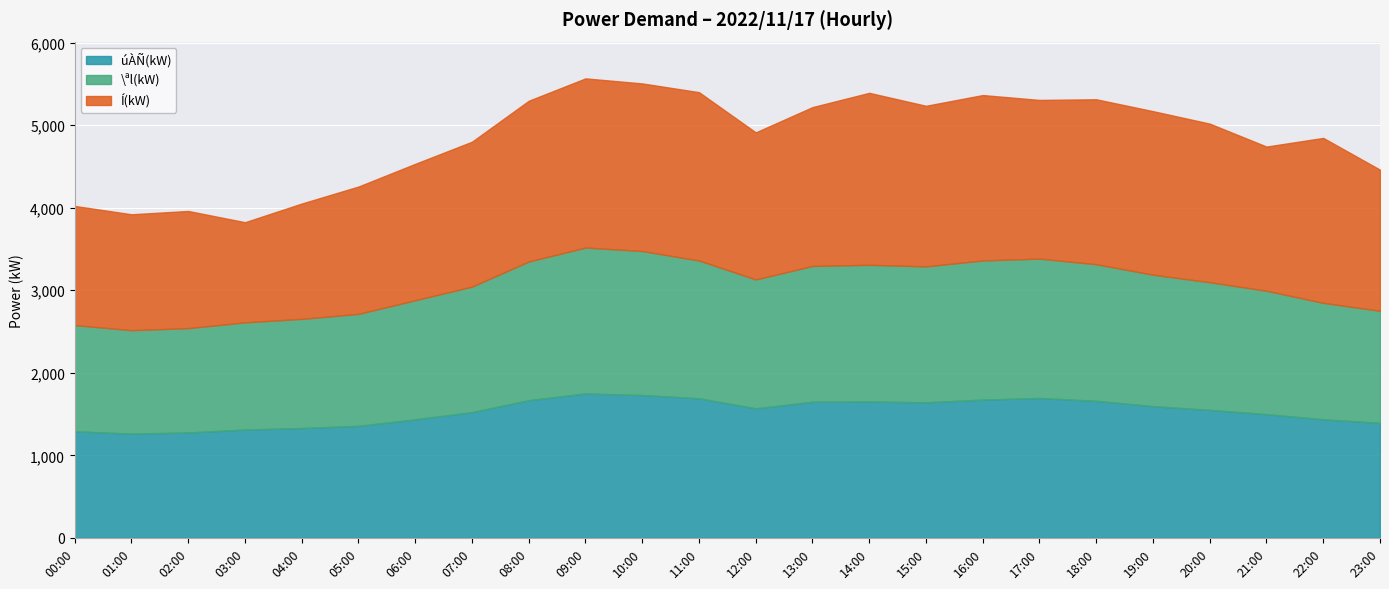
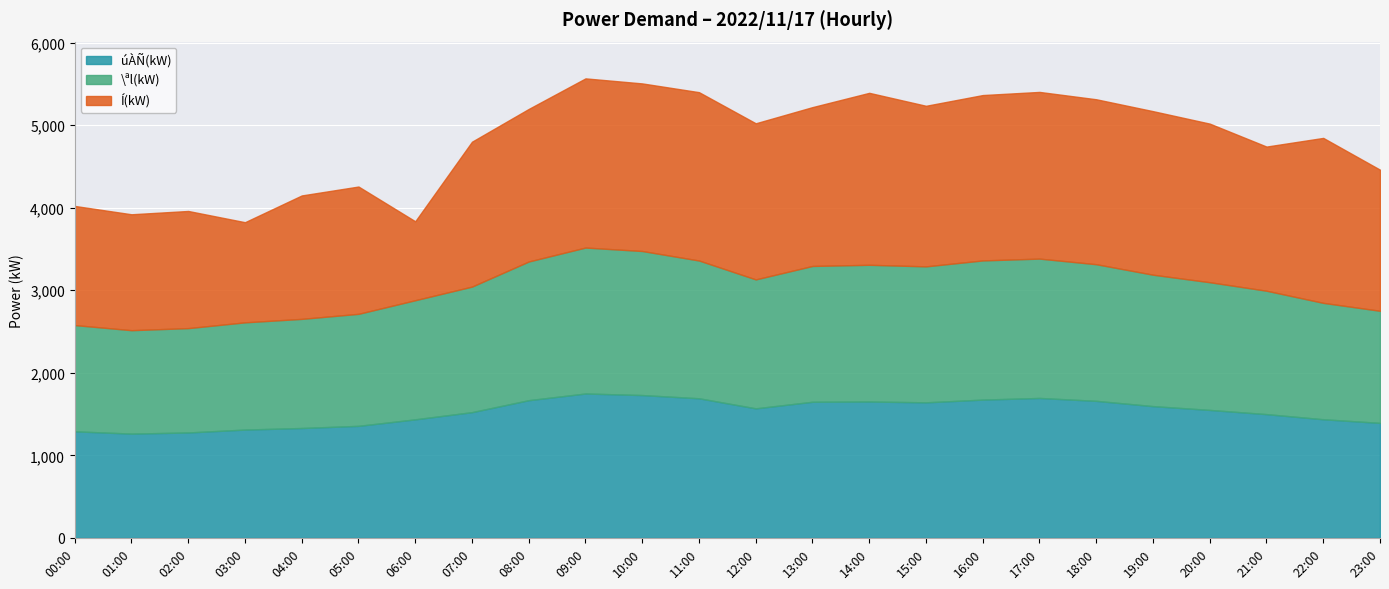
  {
    "Í(kW)": {
      "00:00": "1,400",
      "01:00": "1,400",
      "02:00": "1,400",
      "03:00": "1,200",
-     "04:00": "1,400",
+     "04:00": "1,500",
      "05:00": "1,500",
-     "06:00": "1,700",
+     "06:00": "1,000",
      "07:00": "1,800",
-     "08:00": "1,900",
+     "08:00": "1,800",
      "09:00": "2,000",
      "10:00": "2,000",
      "11:00": "2,000",
-     "12:00": "1,800",
+     "12:00": "1,900",
      "13:00": "1,900",
      "14:00": "2,100",
      "15:00": "1,900",
      "16:00": "2,000",
-     "17:00": "1,900",
+     "17:00": "2,000",
      "18:00": "2,000",
      "19:00": "2,000",
      "20:00": "1,900",
      "21:00": "1,700",
      "22:00": "2,000",
      "23:00": "1,700"
    }
  }
